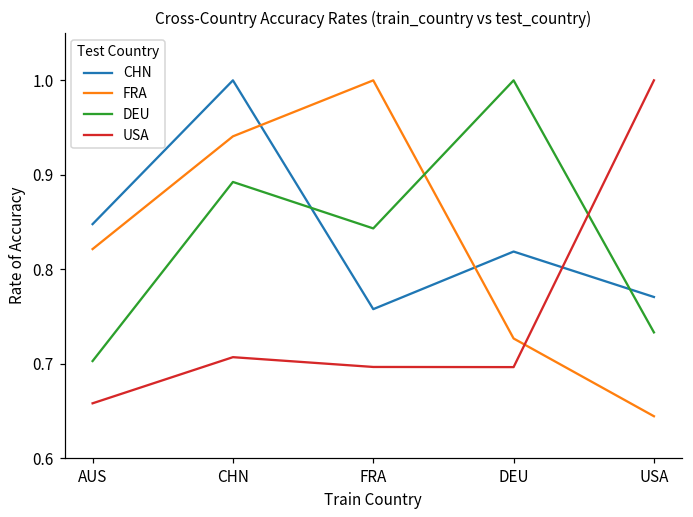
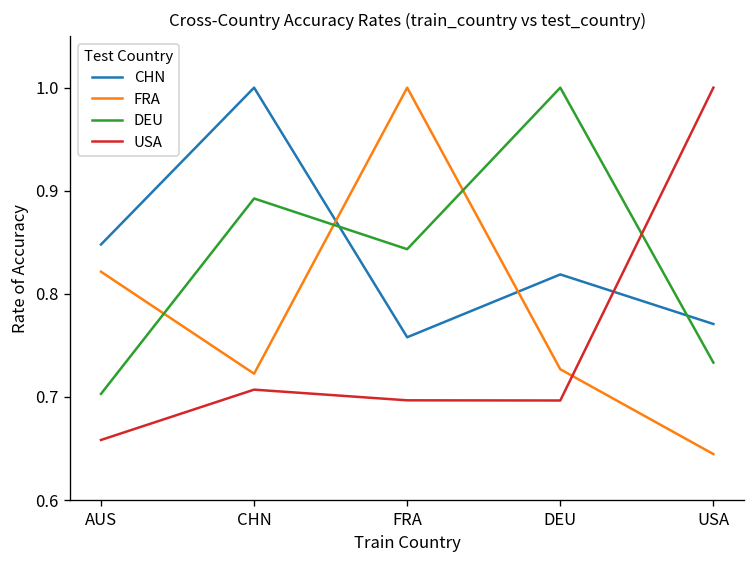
  {
    "CHN": {
      "AUS": 0.85,
      "CHN": 1.00,
      "FRA": 0.76,
      "DEU": 0.82,
      "USA": 0.77
    },
    "FRA": {
      "AUS": 0.82,
-     "CHN": 0.94,
+     "CHN": 0.72,
      "FRA": 1.00,
      "DEU": 0.73,
      "USA": 0.64
    },
    "DEU": {
      "AUS": 0.70,
      "CHN": 0.89,
      "FRA": 0.84,
      "DEU": 1.00,
      "USA": 0.73
    },
    "USA": {
      "AUS": 0.66,
      "CHN": 0.71,
      "FRA": 0.70,
      "DEU": 0.70,
      "USA": 1.00
    }
  }
